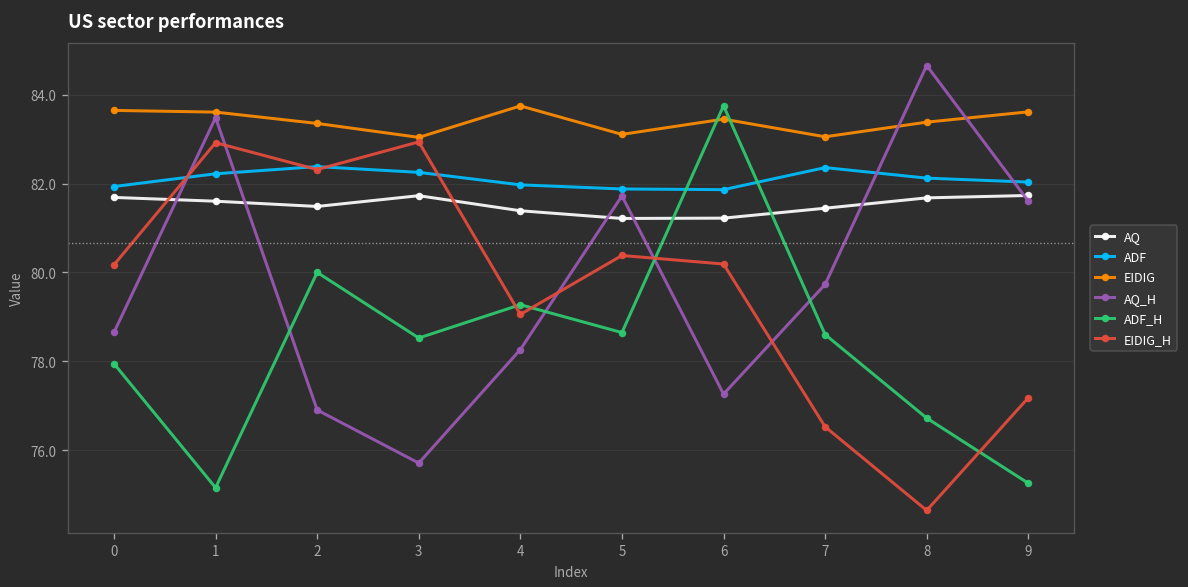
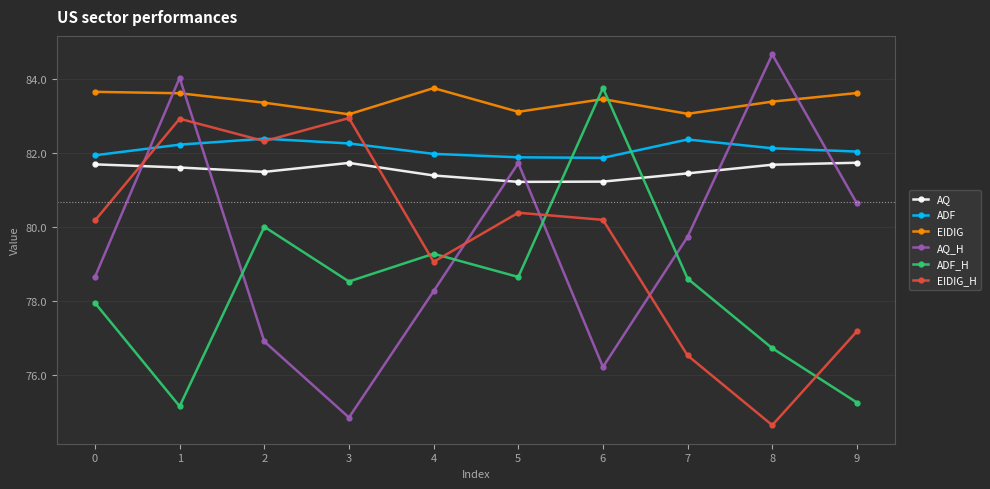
  {
    "AQ": {
      "0": 81.7,
      "1": 81.6,
      "2": 81.5,
      "3": 81.7,
      "4": 81.4,
      "5": 81.2,
      "6": 81.2,
      "7": 81.4,
      "8": 81.7,
      "9": 81.7
    },
    "ADF": {
      "0": 81.9,
      "1": 82.2,
      "3": 82.3,
      "4": 82.0,
      "5": 81.9,
      "6": 81.9,
      "7": 82.4,
      "8": 82.1,
      "9": 82.0
    },
    "EIDIG": {
      "0": 83.6,
      "1": 83.6,
      "2": 83.4,
      "3": 83.0,
      "4": 83.7,
      "5": 83.1,
      "6": 83.4,
      "7": 83.1,
      "8": 83.4,
      "9": 83.6
    },
    "AQ_H": {
      "0": 78.7,
-     "1": 83.5,
+     "1": 84.0,
      "2": 76.9,
-     "3": 75.7,
+     "3": 74.9,
      "4": 78.3,
      "5": 81.7,
-     "6": 77.3,
+     "6": 76.2,
      "7": 79.7,
      "8": 84.7,
-     "9": 81.6
+     "9": 80.6
    },
    "ADF_H": {
      "0": 77.9,
      "1": 75.2,
      "2": 80.0,
      "3": 78.5,
      "4": 79.3,
      "5": 78.6,
      "6": 83.7,
      "7": 78.6,
      "8": 76.7,
      "9": 75.3
    },
    "EIDIG_H": {
      "0": 80.2,
      "1": 82.9,
      "3": 82.9,
      "4": 79.1,
      "5": 80.4,
      "6": 80.2,
      "7": 76.5,
      "8": 74.6,
      "9": 77.2
    }
  }
